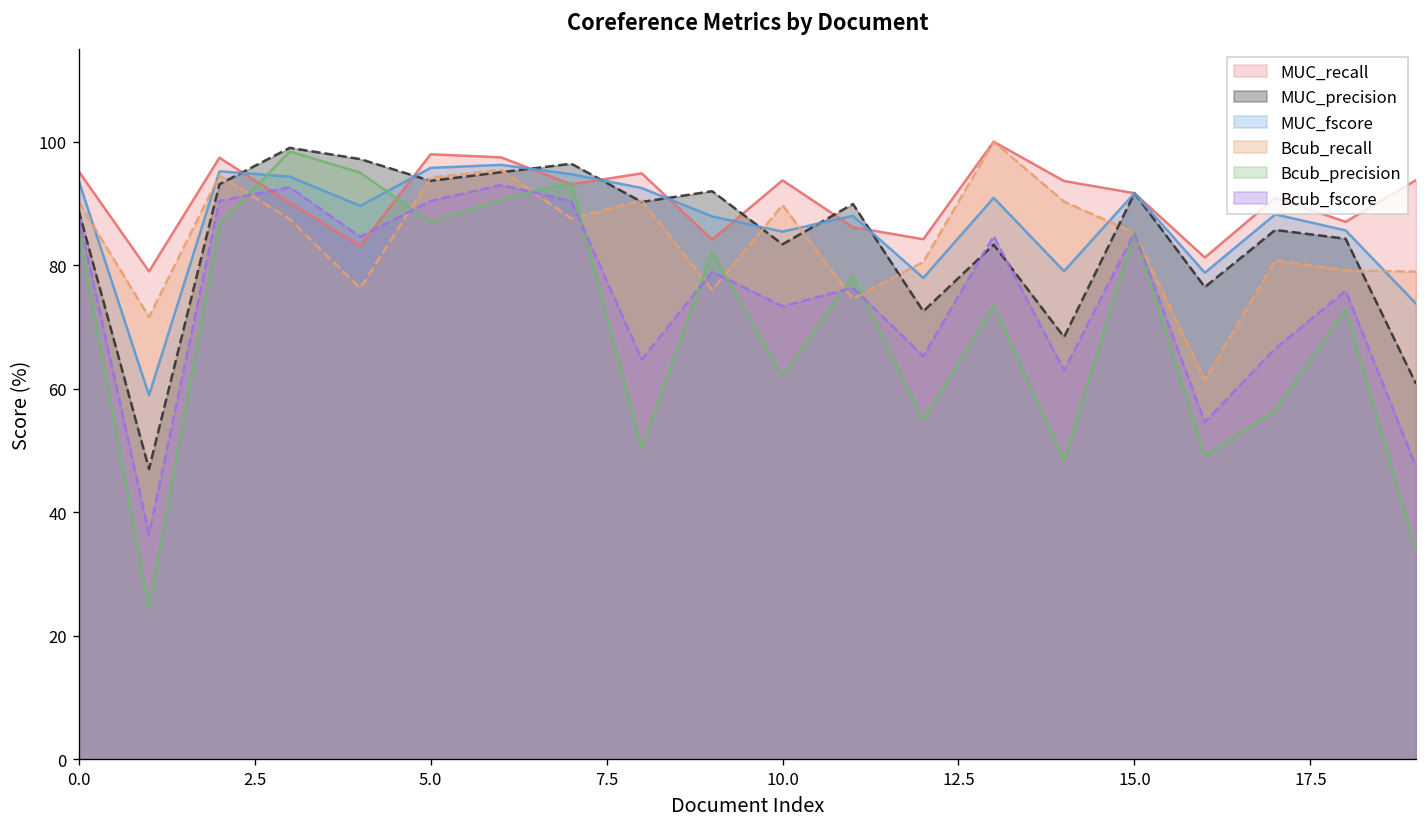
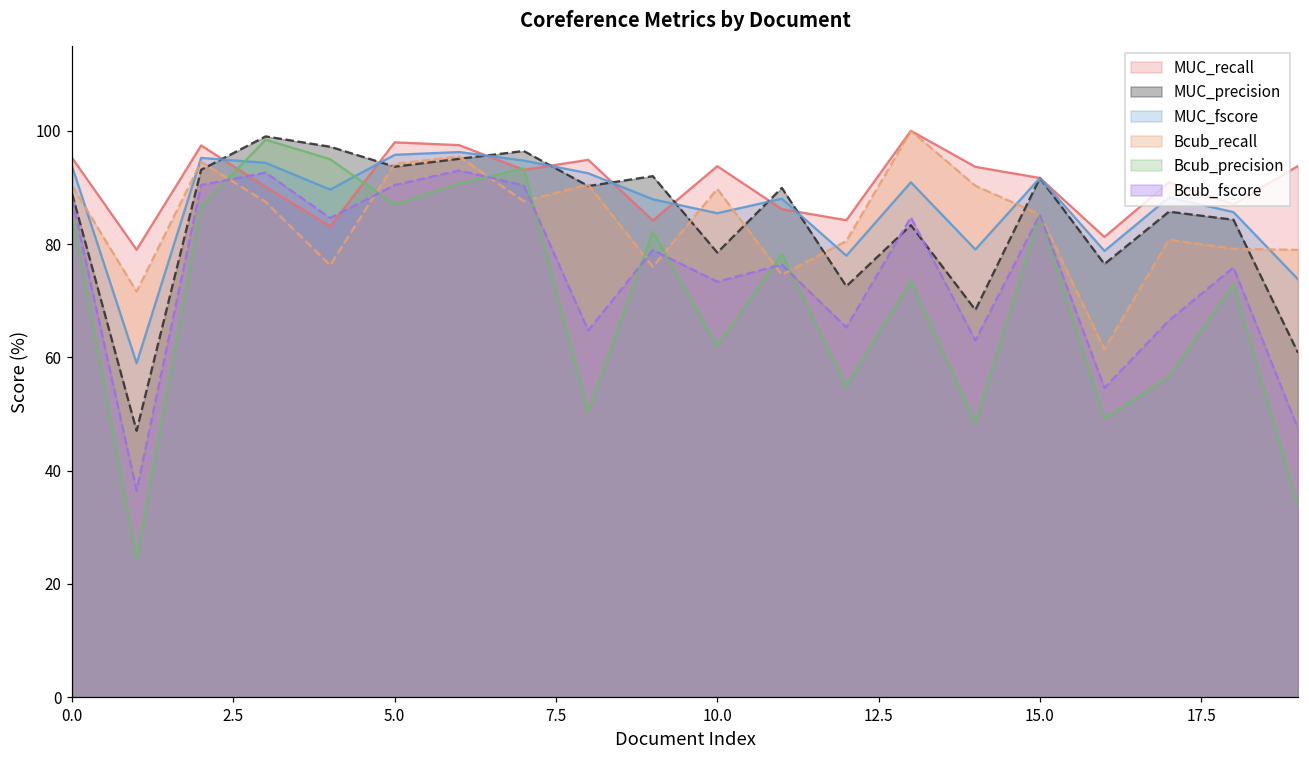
  {
    "MUC_precision": {
      "0.0": 89,
      "5.0": 94,
-     "10.0": 83
+     "10.0": 78
    }
  }
